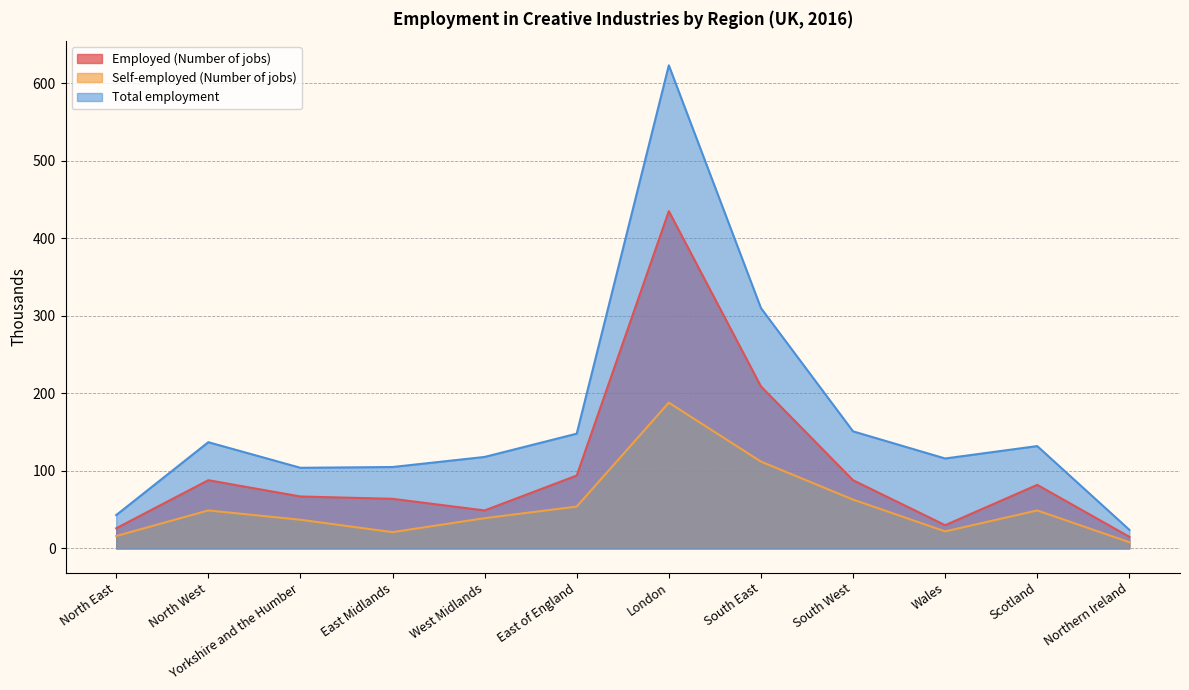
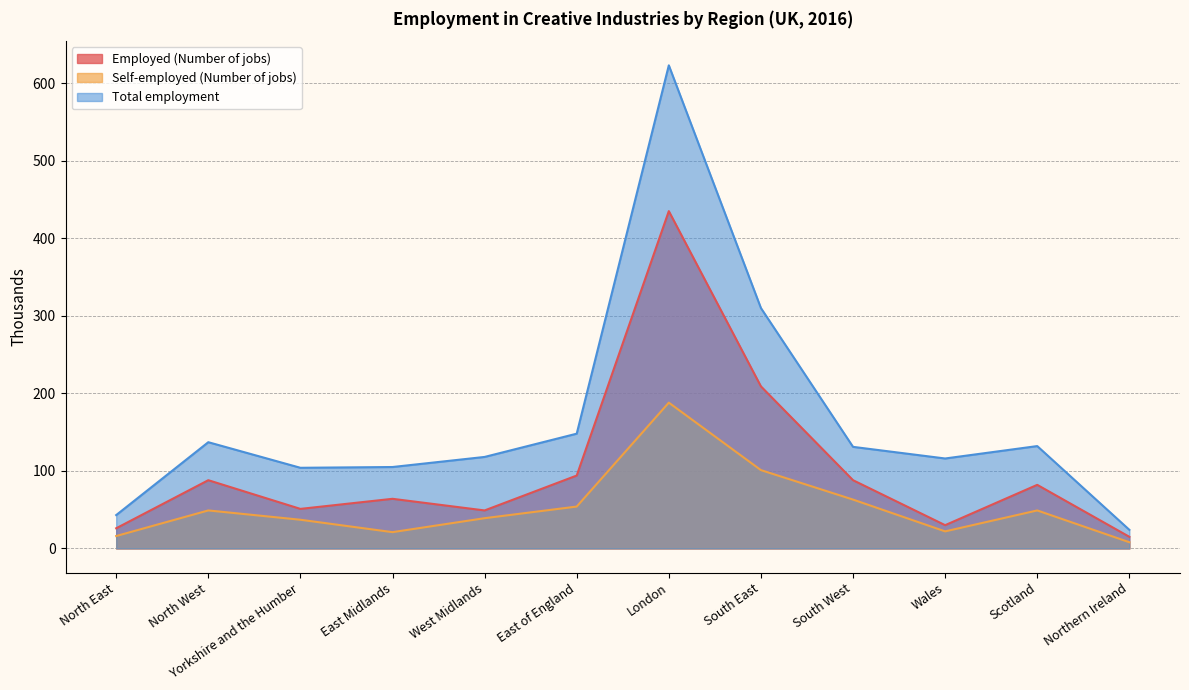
  {
    "Employed (Number of jobs)": {
      "North East": 30,
      "North West": 90,
-     "Yorkshire and the Humber": 70,
+     "Yorkshire and the Humber": 50,
      "East Midlands": 60,
      "West Midlands": 50,
      "East of England": 90,
      "London": 440,
      "South East": 210,
      "South West": 90,
      "Wales": 30,
      "Scotland": 80,
      "Northern Ireland": 20
    },
    "Self-employed (Number of jobs)": {
      "North East": 20,
      "North West": 50,
      "Yorkshire and the Humber": 40,
      "East Midlands": 20,
      "West Midlands": 40,
      "East of England": 50,
      "London": 190,
-     "South East": 110,
+     "South East": 100,
      "South West": 60,
      "Wales": 20,
      "Scotland": 50,
      "Northern Ireland": 10
    },
    "Total employment": {
      "North East": 40,
      "North West": 140,
      "Yorkshire and the Humber": 100,
      "East Midlands": 110,
      "West Midlands": 120,
      "East of England": 150,
      "London": 620,
      "South East": 310,
-     "South West": 150,
+     "South West": 130,
      "Wales": 120,
      "Scotland": 130,
      "Northern Ireland": 20
    }
  }
